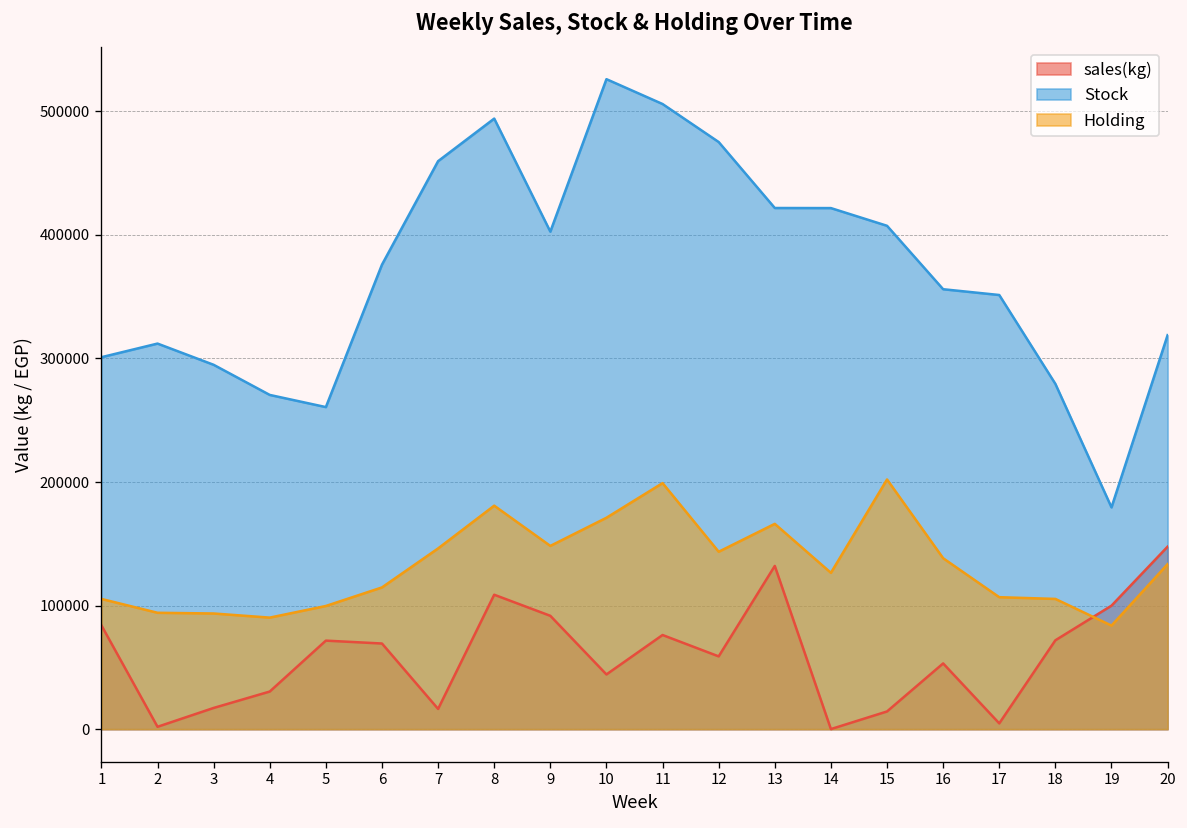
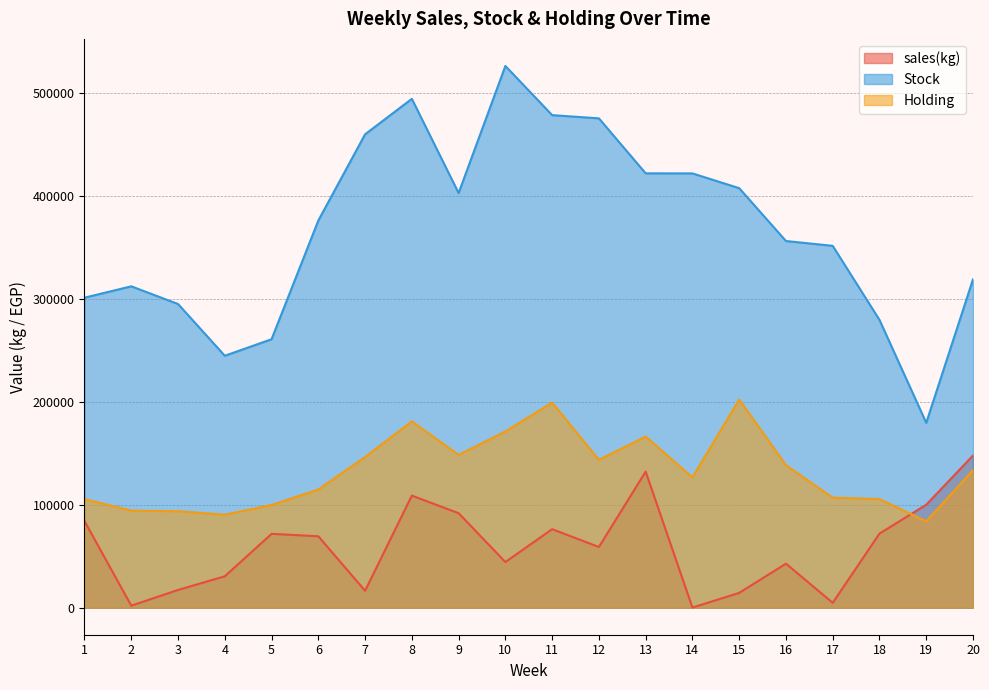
  {
    "sales(kg)": {
      "1": 84000,
      "2": 2000,
      "3": 17000,
      "4": 30000,
      "5": 72000,
      "6": 69000,
      "7": 16000,
      "8": 109000,
      "9": 92000,
      "10": 44000,
      "11": 76000,
      "12": 59000,
      "13": 132000,
      "14": 0,
      "15": 14000,
-     "16": 53000,
+     "16": 43000,
      "17": 5000,
      "18": 72000,
      "19": 100000,
      "20": 148000
    },
    "Stock": {
      "1": 301000,
      "2": 312000,
      "3": 295000,
-     "4": 270000,
+     "4": 245000,
      "5": 261000,
      "6": 376000,
      "7": 460000,
      "8": 494000,
      "9": 403000,
      "10": 526000,
-     "11": 506000,
+     "11": 478000,
      "12": 475000,
      "13": 422000,
      "14": 422000,
      "15": 407000,
      "16": 356000,
      "17": 351000,
      "18": 279000,
      "19": 179000,
      "20": 319000
    },
    "Holding": {
      "1": 105000,
      "2": 94000,
      "3": 94000,
      "4": 90000,
      "5": 100000,
      "6": 115000,
      "7": 146000,
      "8": 181000,
      "9": 148000,
      "10": 171000,
      "11": 199000,
      "12": 144000,
      "13": 166000,
      "14": 127000,
      "15": 202000,
      "16": 138000,
      "17": 107000,
      "18": 105000,
      "19": 84000,
      "20": 134000
    }
  }
